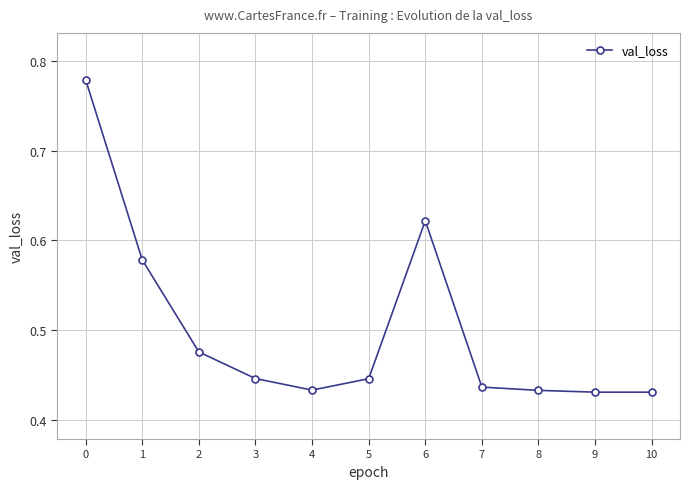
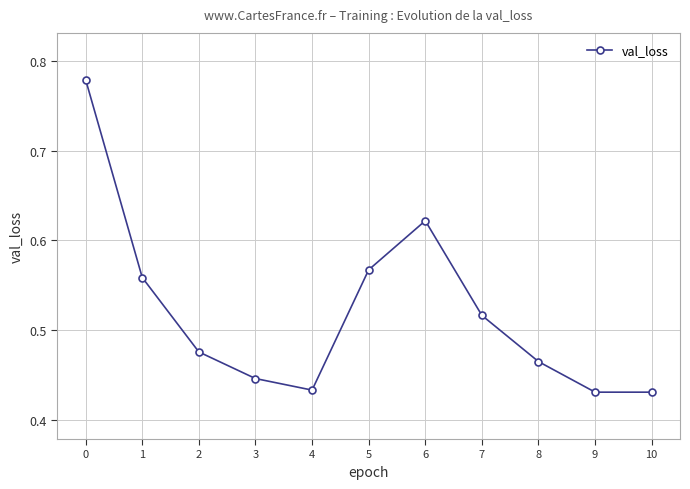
  {
    "0": 0.78,
-   "1": 0.58,
+   "1": 0.56,
    "2": 0.48,
    "3": 0.45,
    "4": 0.43,
-   "5": 0.45,
+   "5": 0.57,
    "6": 0.62,
-   "7": 0.44,
-   "8": 0.43,
+   "7": 0.52,
+   "8": 0.46,
    "9": 0.43,
    "10": 0.43
  }
